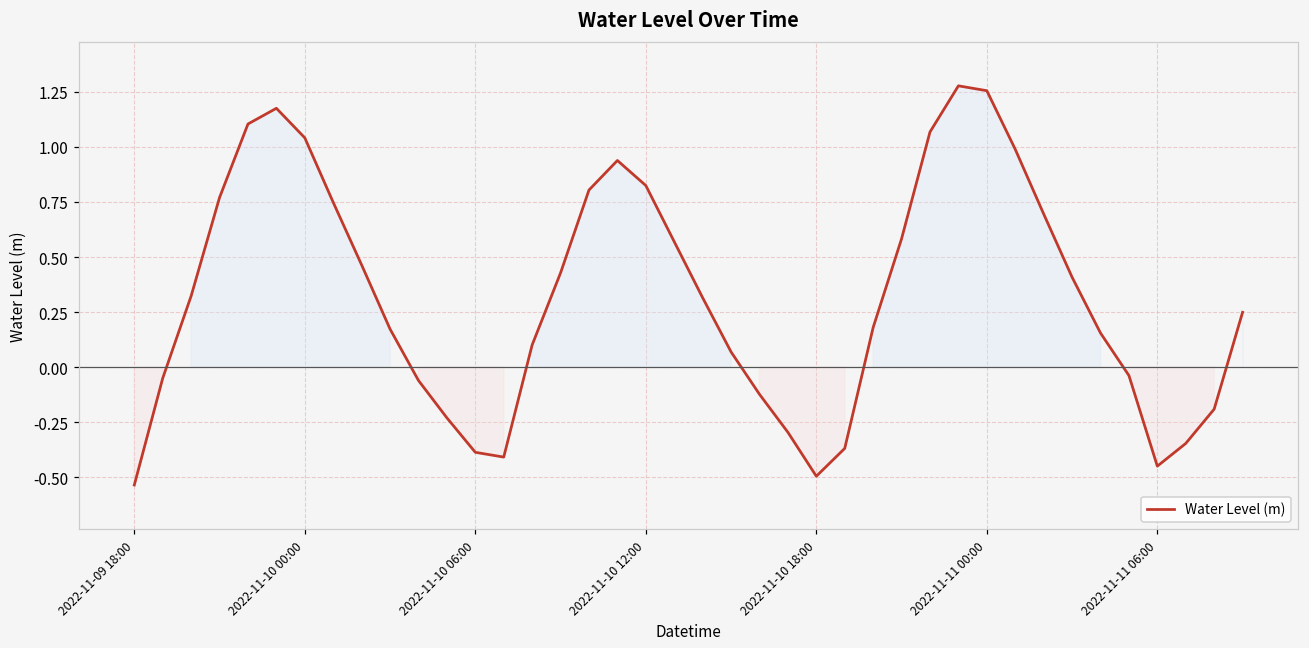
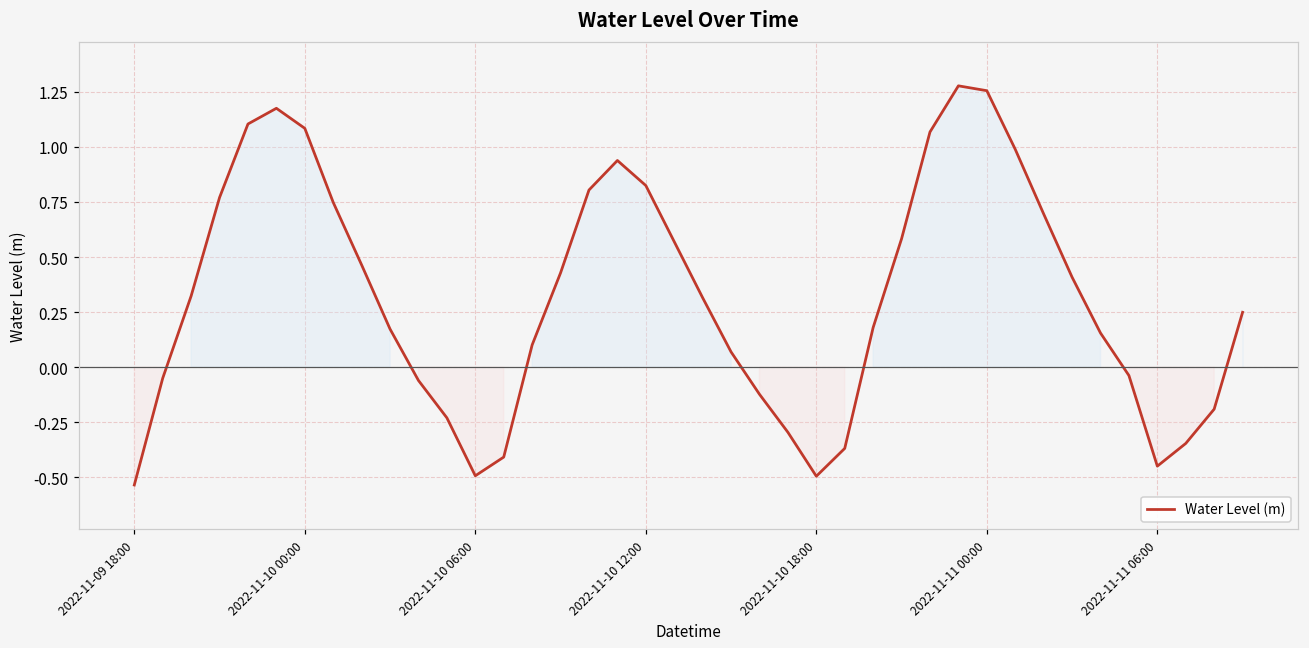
  {
    "2022-11-09 18:00": -0.54,
-   "2022-11-10 00:00": 1.04,
-   "2022-11-10 06:00": -0.39,
+   "2022-11-10 00:00": 1.08,
+   "2022-11-10 06:00": -0.49,
    "2022-11-10 12:00": 0.82,
    "2022-11-10 18:00": -0.50,
    "2022-11-11 00:00": 1.26,
    "2022-11-11 06:00": -0.45
  }
